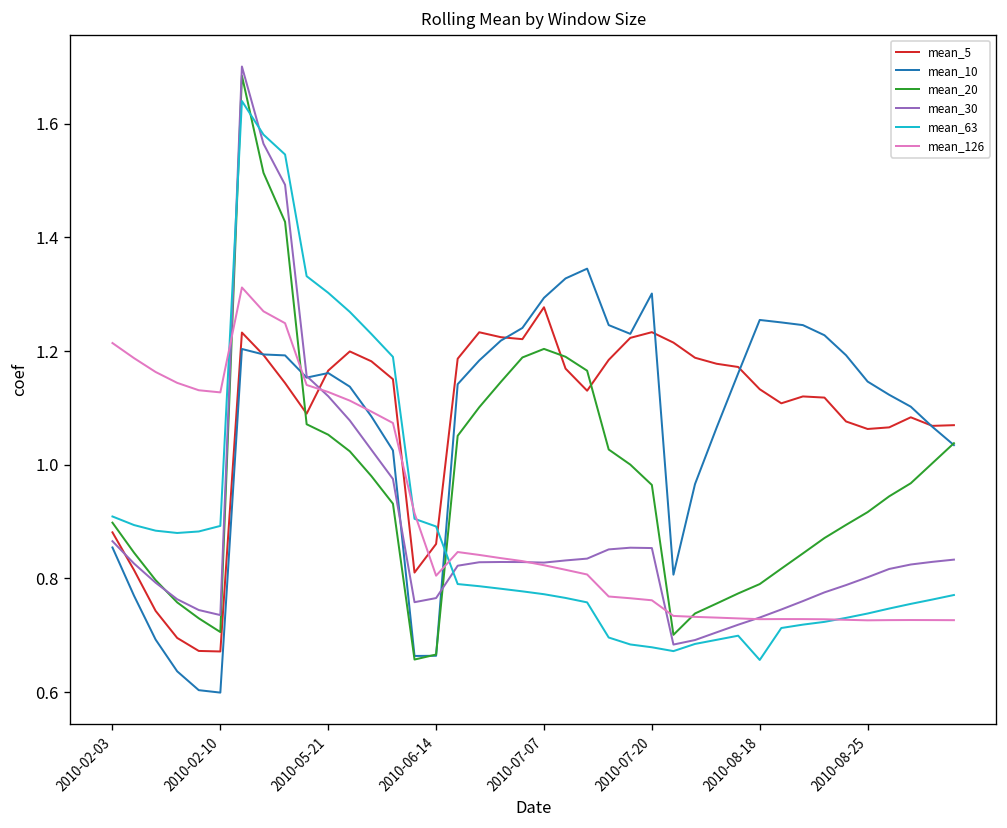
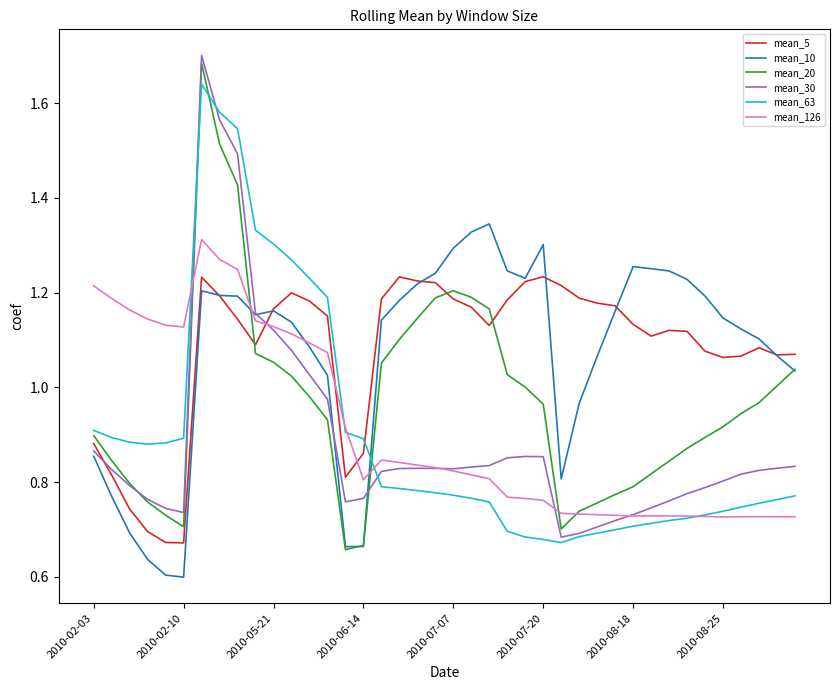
  {
    "mean_5": {
      "2010-02-03": 0.88,
      "2010-02-10": 0.67,
      "2010-06-14": 0.86,
-     "2010-07-07": 1.28,
+     "2010-07-07": 1.19,
      "2010-07-20": 1.23,
      "2010-08-18": 1.13,
      "2010-08-25": 1.06
    },
    "mean_10": {
      "2010-02-03": 0.85,
      "2010-02-10": 0.60,
      "2010-07-07": 1.29,
      "2010-07-20": 1.30,
      "2010-08-18": 1.25,
      "2010-08-25": 1.15
    },
    "mean_20": {
      "2010-02-03": 0.90,
      "2010-02-10": 0.71,
      "2010-05-21": 1.05,
      "2010-07-07": 1.20,
      "2010-07-20": 0.96,
      "2010-08-18": 0.79,
      "2010-08-25": 0.92
    },
    "mean_30": {
      "2010-02-03": 0.87,
      "2010-02-10": 0.74,
      "2010-05-21": 1.12,
      "2010-06-14": 0.77,
      "2010-07-20": 0.85,
      "2010-08-25": 0.80
    },
    "mean_63": {
      "2010-02-03": 0.91,
      "2010-02-10": 0.89,
      "2010-05-21": 1.30,
      "2010-06-14": 0.89,
      "2010-07-07": 0.77,
      "2010-07-20": 0.68,
-     "2010-08-18": 0.66,
+     "2010-08-18": 0.71,
      "2010-08-25": 0.74
    },
    "mean_126": {
      "2010-02-03": 1.21,
      "2010-02-10": 1.13,
      "2010-05-21": 1.13,
      "2010-06-14": 0.80,
      "2010-07-20": 0.76,
      "2010-08-25": 0.73
    }
  }
